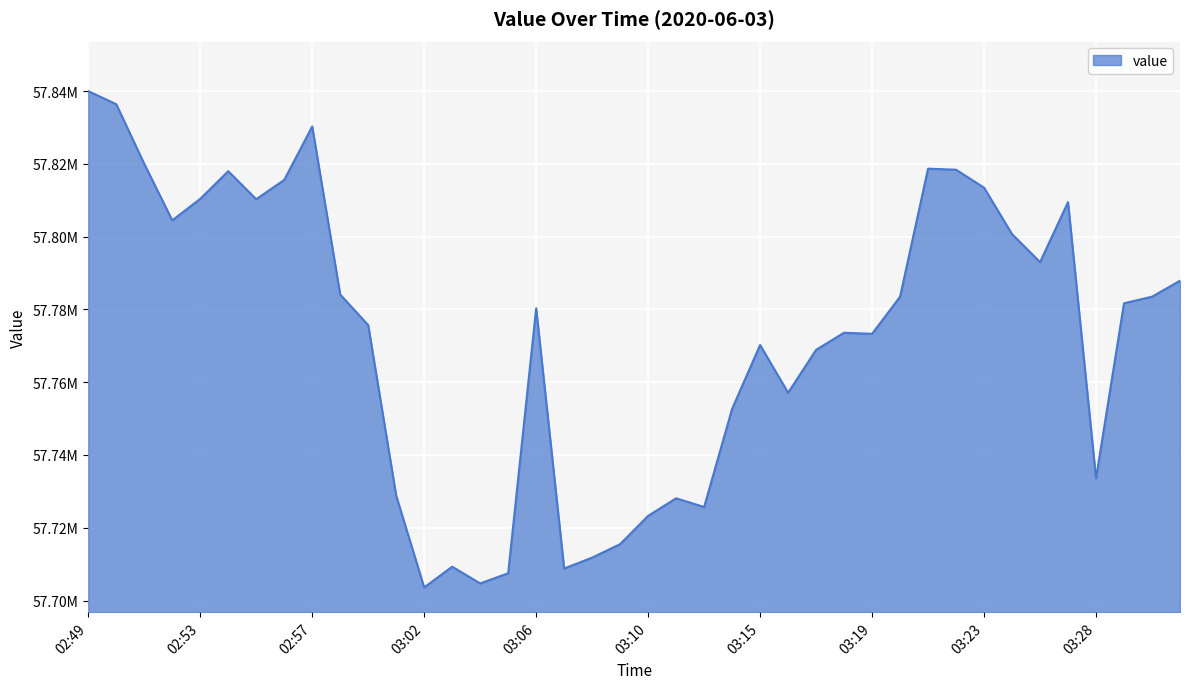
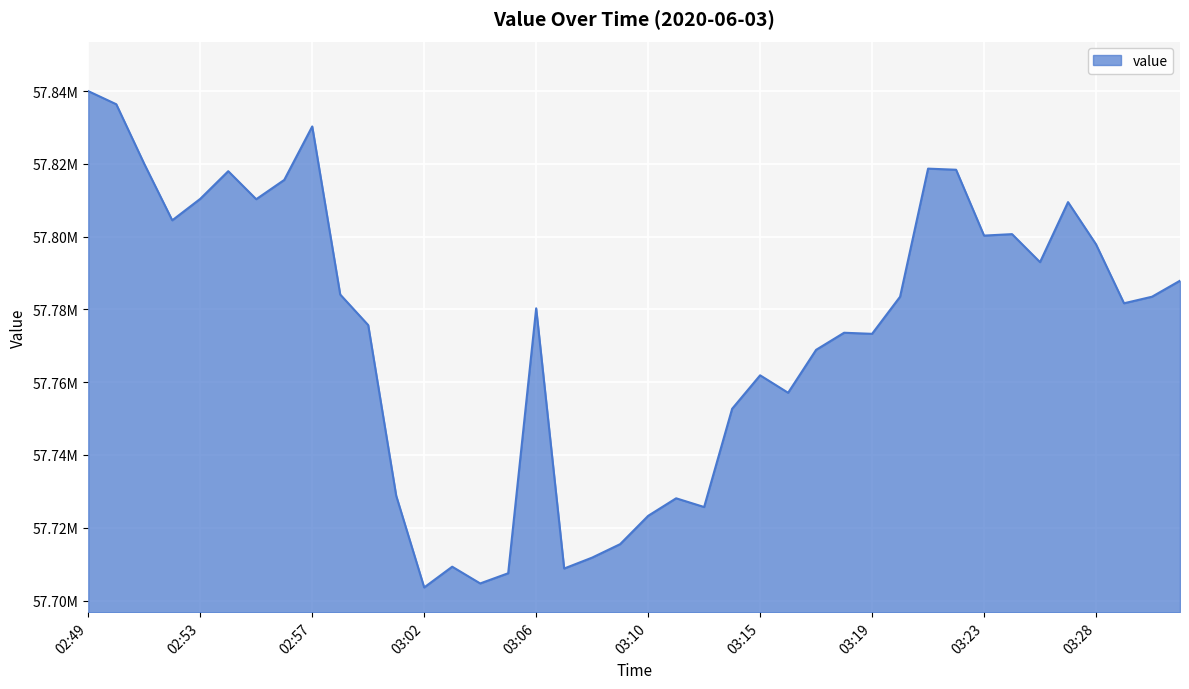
  {
    "02:49": 57840000,
    "02:53": 57810000,
    "02:57": 57830000,
    "03:02": 57704000,
    "03:06": 57780000,
    "03:10": 57723000,
-   "03:15": 57770000,
+   "03:15": 57762000,
    "03:19": 57773000,
-   "03:23": 57813000,
-   "03:28": 57734000
+   "03:23": 57800000,
+   "03:28": 57798000
  }
